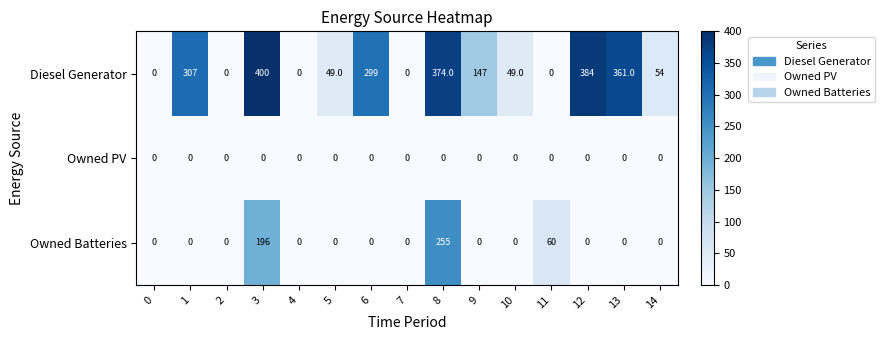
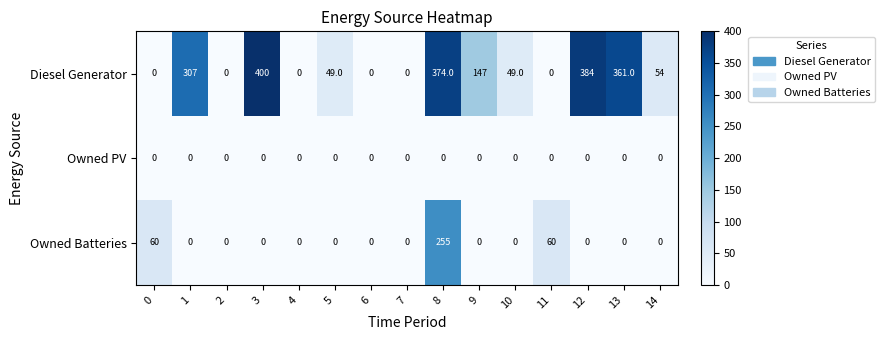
  {
    "Diesel Generator": {
      "0": 0,
      "1": 307,
      "2": 0,
      "3": 400,
      "4": 0,
      "5": 49.0,
-     "6": 299,
+     "6": 0,
      "7": 0,
      "8": 374.0,
      "9": 147,
      "10": 49.0,
      "11": 0,
      "12": 384,
      "13": 361.0,
      "14": 54
    },
    "Owned PV": {
      "0": 0,
      "1": 0,
      "2": 0,
      "3": 0,
      "4": 0,
      "5": 0,
      "6": 0,
      "7": 0,
      "8": 0,
      "9": 0,
      "10": 0,
      "11": 0,
      "12": 0,
      "13": 0,
      "14": 0
    },
    "Owned Batteries": {
-     "0": 0,
+     "0": 60,
      "1": 0,
      "2": 0,
-     "3": 196,
+     "3": 0,
      "4": 0,
      "5": 0,
      "6": 0,
      "7": 0,
      "8": 255,
      "9": 0,
      "10": 0,
      "11": 60,
      "12": 0,
      "13": 0,
      "14": 0
    }
  }
